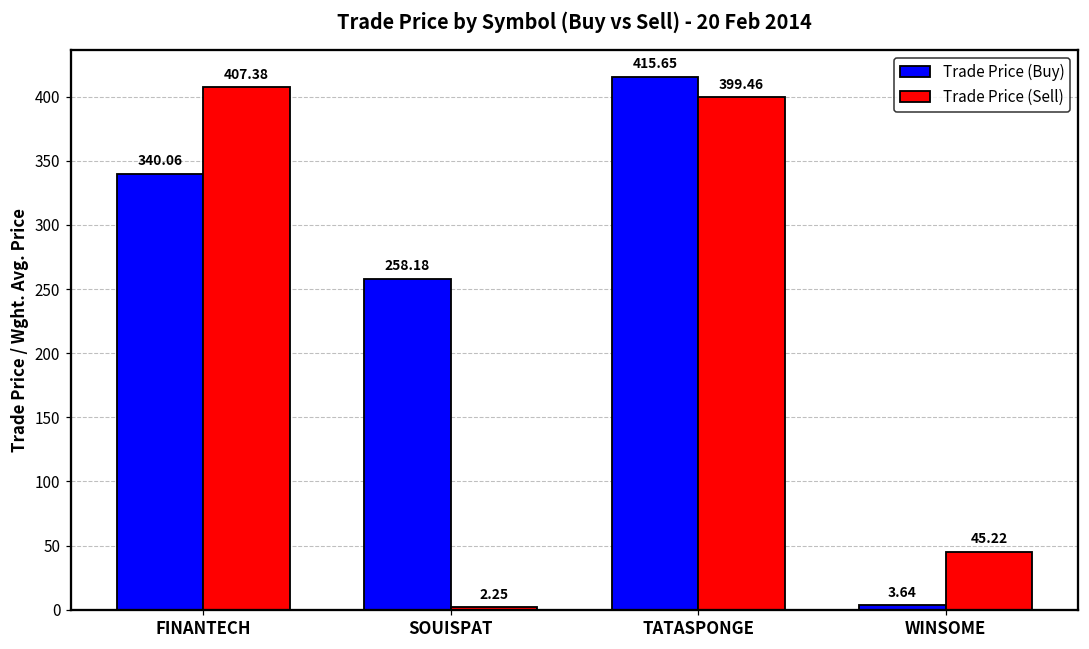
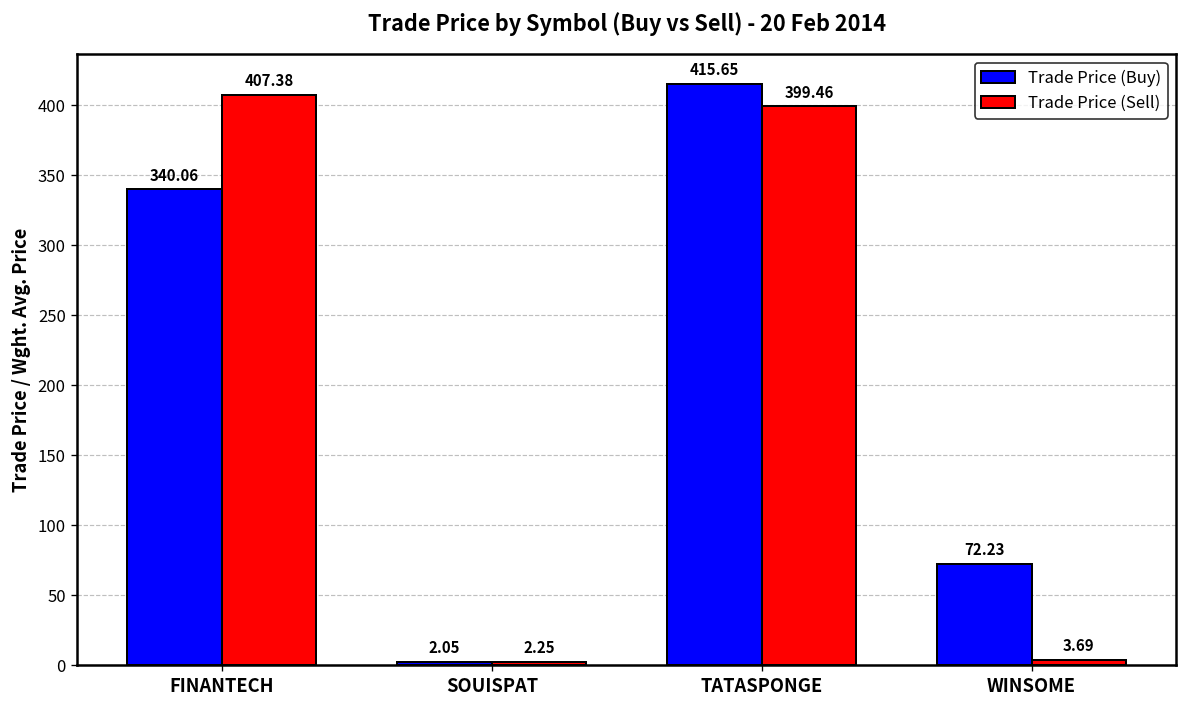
  {
    "Trade Price (Buy)": {
      "FINANTECH": 340.06,
-     "SOUISPAT": 258.18,
+     "SOUISPAT": 2.05,
      "TATASPONGE": 415.65,
-     "WINSOME": 3.64
+     "WINSOME": 72.23
    },
    "Trade Price (Sell)": {
      "FINANTECH": 407.38,
      "SOUISPAT": 2.25,
      "TATASPONGE": 399.46,
-     "WINSOME": 45.22
+     "WINSOME": 3.69
    }
  }
